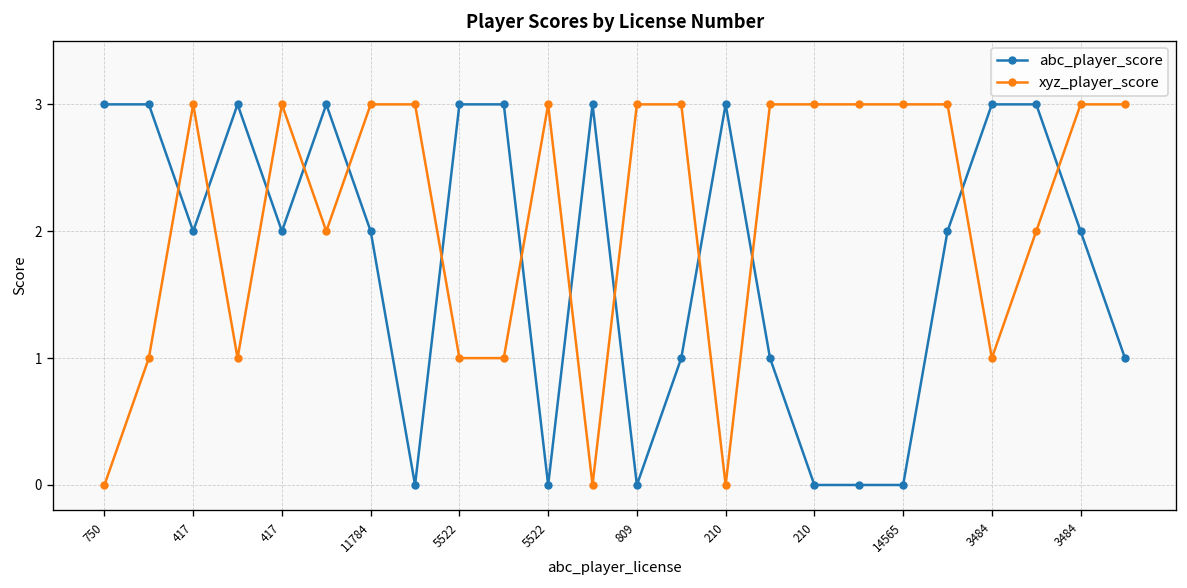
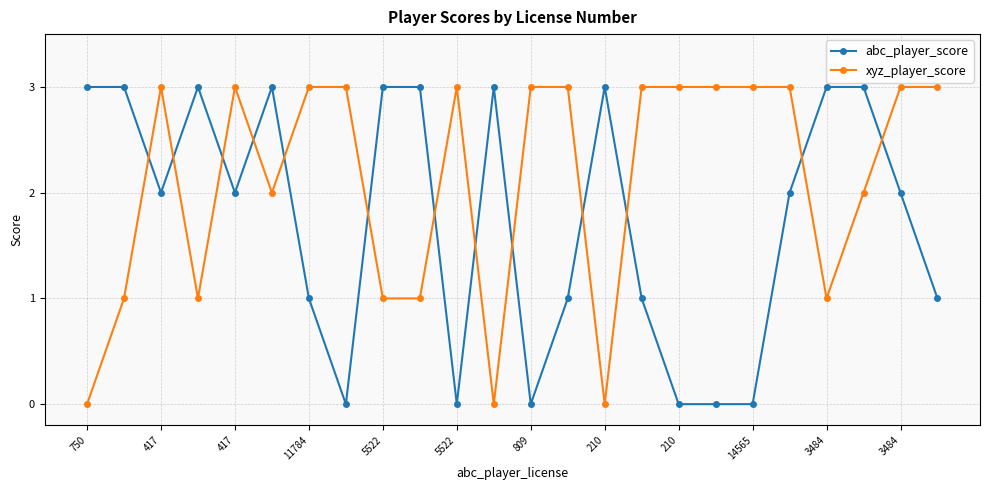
  {
    "abc_player_score": {
      "750": 3,
-     "11784": 2,
+     "11784": 1,
      "809": 0,
      "14565": 0
    },
    "xyz_player_score": {
      "750": 0,
      "11784": 3,
      "809": 3,
      "14565": 3
    }
  }
